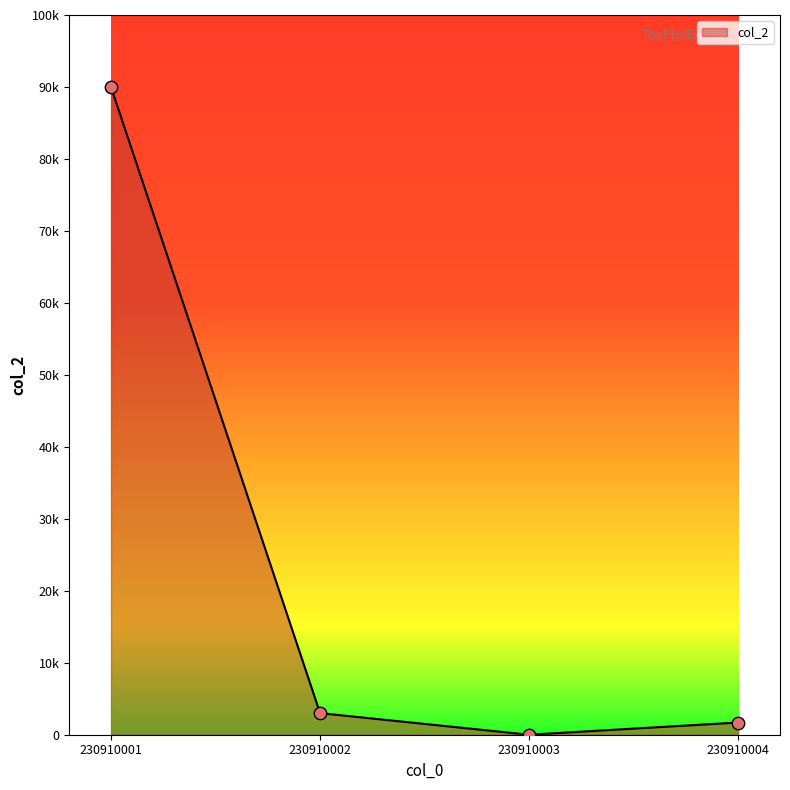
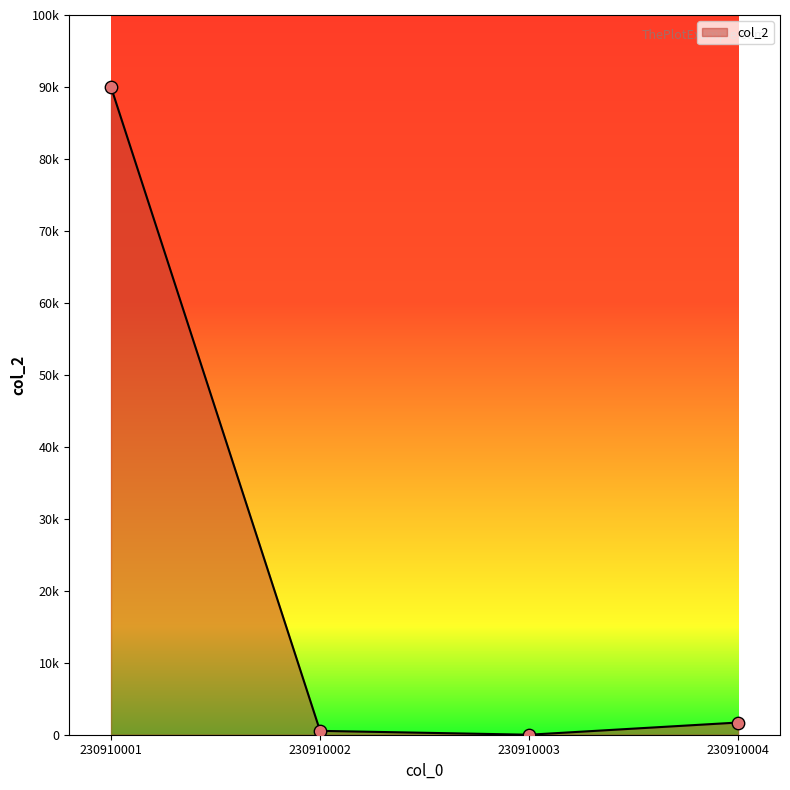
  {
    "230910001": 90000,
-   "230910002": 3000,
+   "230910002": 1000,
    "230910003": 0,
    "230910004": 2000
  }
